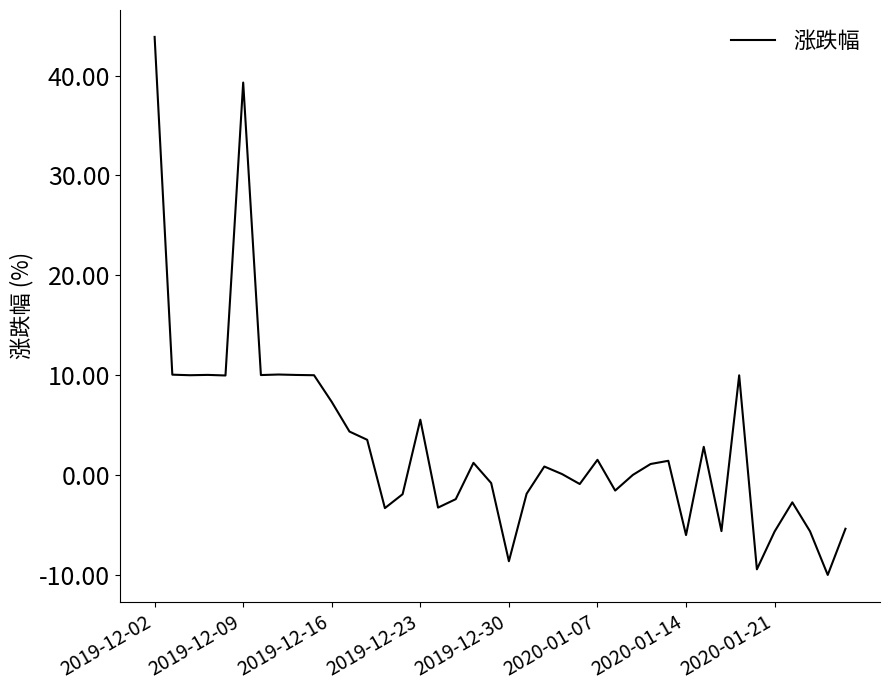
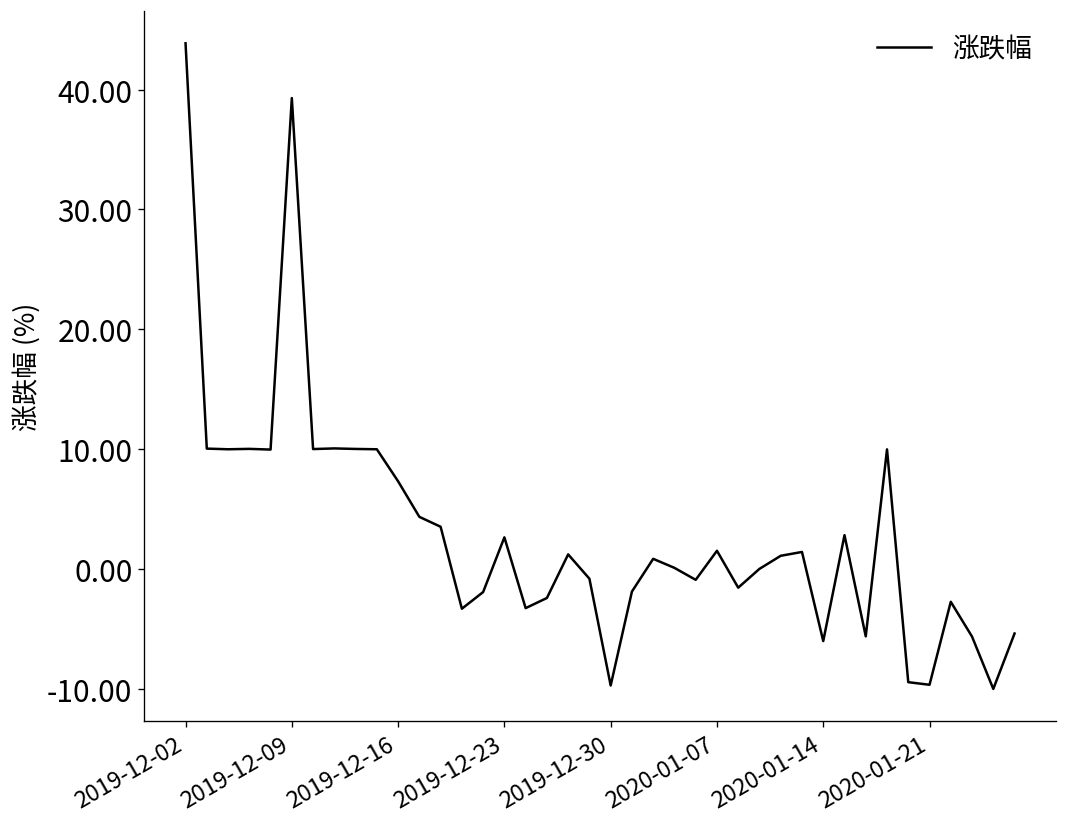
  {
    "2019-12-02": 44,
    "2019-12-09": 39,
    "2019-12-16": 7,
-   "2019-12-23": 6,
-   "2019-12-30": -9,
+   "2019-12-23": 3,
+   "2019-12-30": -10,
    "2020-01-07": 2,
    "2020-01-14": -6,
-   "2020-01-21": -6
+   "2020-01-21": -10
  }
